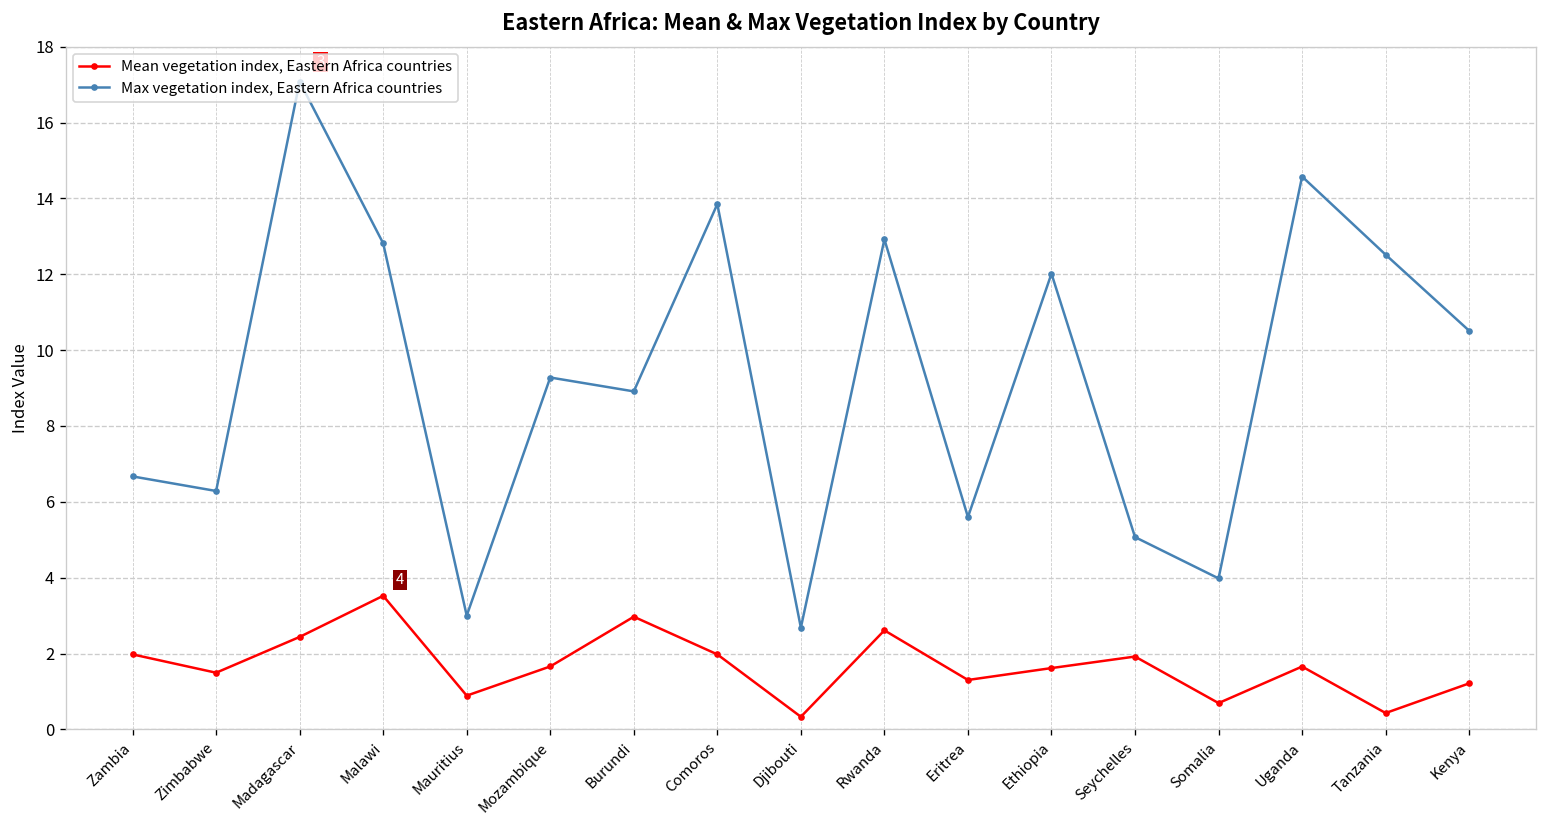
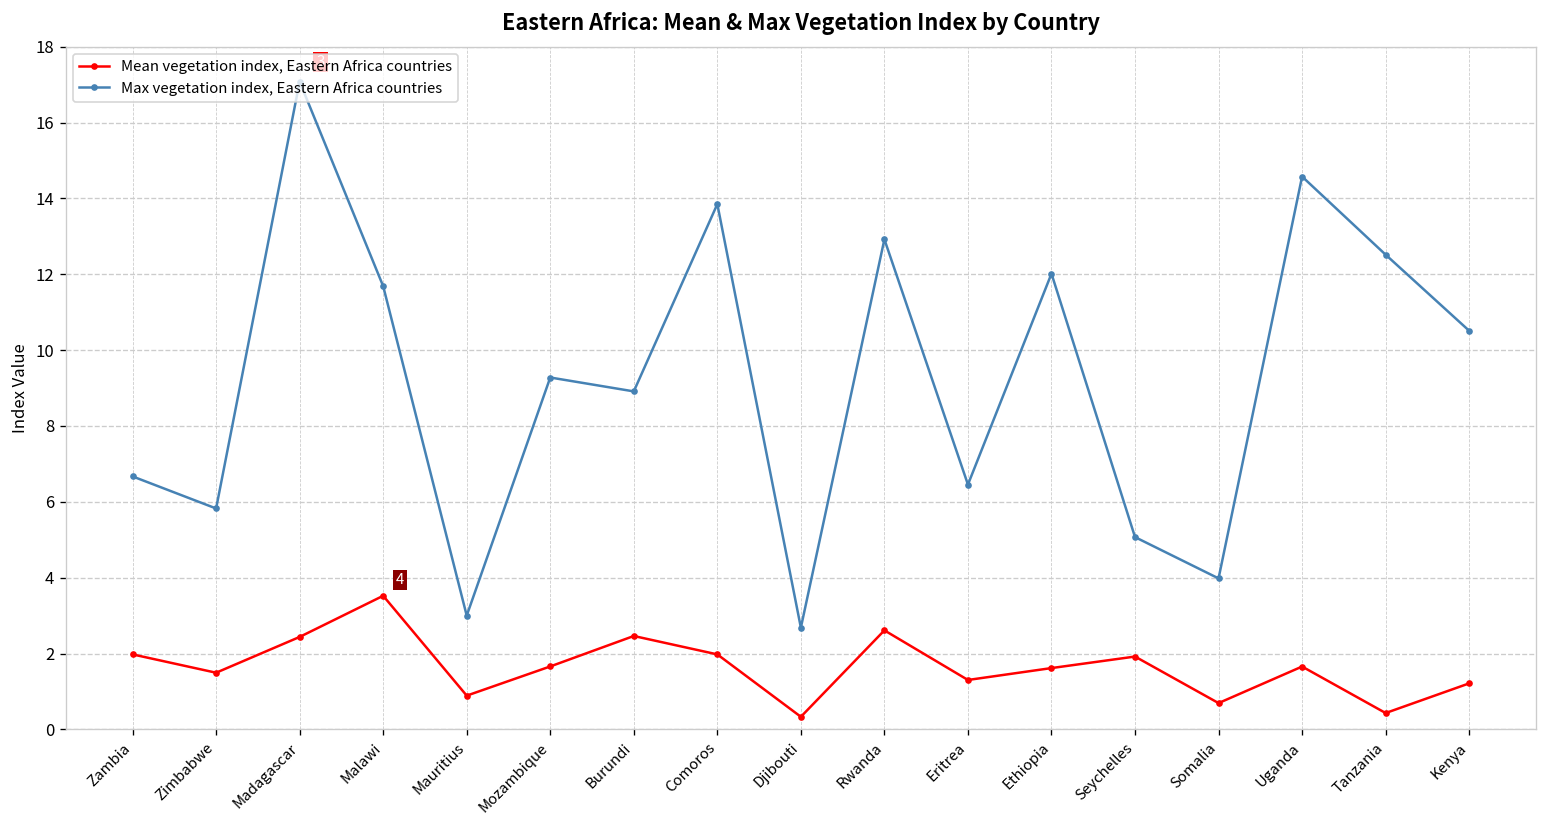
  {
    "Mean vegetation index, Eastern Africa countries": {
      "Zambia": 2.0,
      "Zimbabwe": 1.5,
      "Madagascar": 2.4,
      "Mauritius": 0.9,
      "Mozambique": 1.7,
-     "Burundi": 3.0,
+     "Burundi": 2.5,
      "Comoros": 2.0,
      "Djibouti": 0.3,
      "Rwanda": 2.6,
      "Eritrea": 1.3,
      "Ethiopia": 1.6,
      "Seychelles": 1.9,
      "Somalia": 0.7,
      "Uganda": 1.7,
      "Tanzania": 0.4,
      "Kenya": 1.2
    },
    "Max vegetation index, Eastern Africa countries": {
      "Zambia": 6.7,
-     "Zimbabwe": 6.3,
-     "Malawi": 12.8,
+     "Zimbabwe": 5.8,
+     "Malawi": 11.7,
      "Mauritius": 3.0,
      "Mozambique": 9.3,
      "Burundi": 8.9,
      "Comoros": 13.8,
      "Djibouti": 2.7,
      "Rwanda": 12.9,
-     "Eritrea": 5.6,
+     "Eritrea": 6.5,
      "Ethiopia": 12.0,
      "Seychelles": 5.1,
      "Somalia": 4.0,
      "Uganda": 14.6,
      "Tanzania": 12.5,
      "Kenya": 10.5
    }
  }
